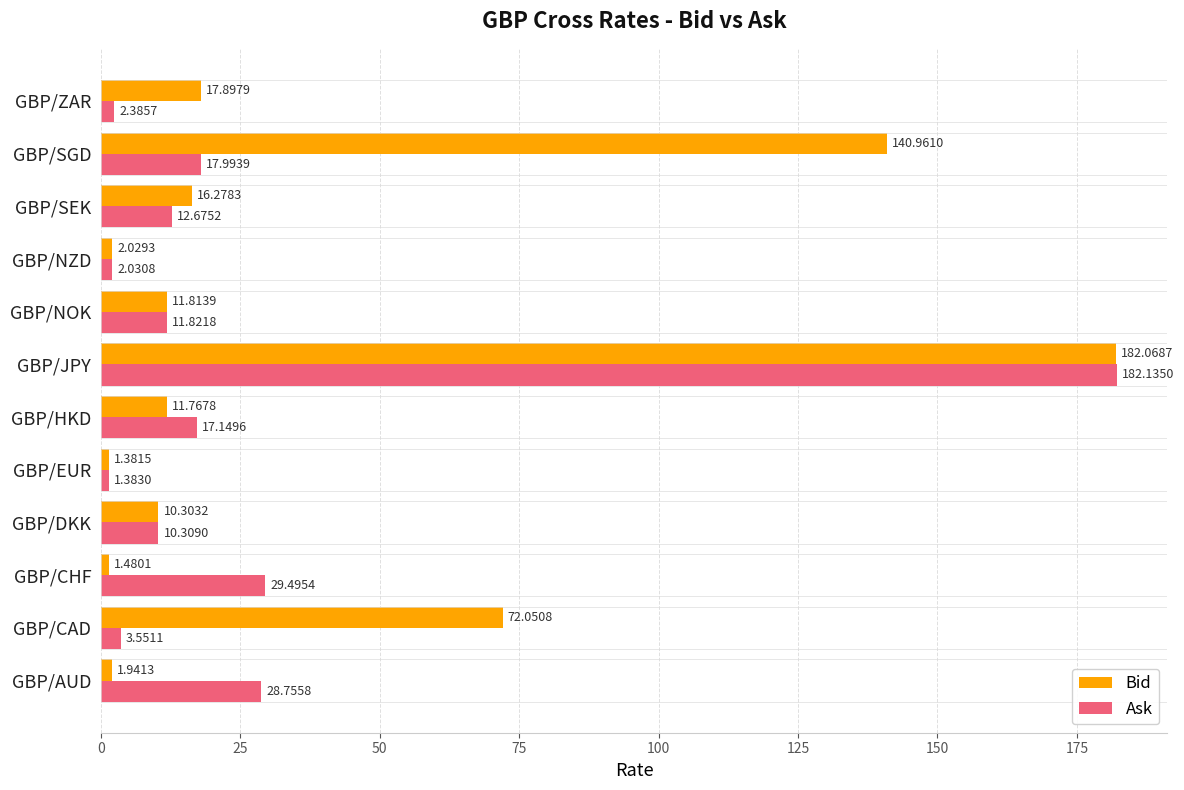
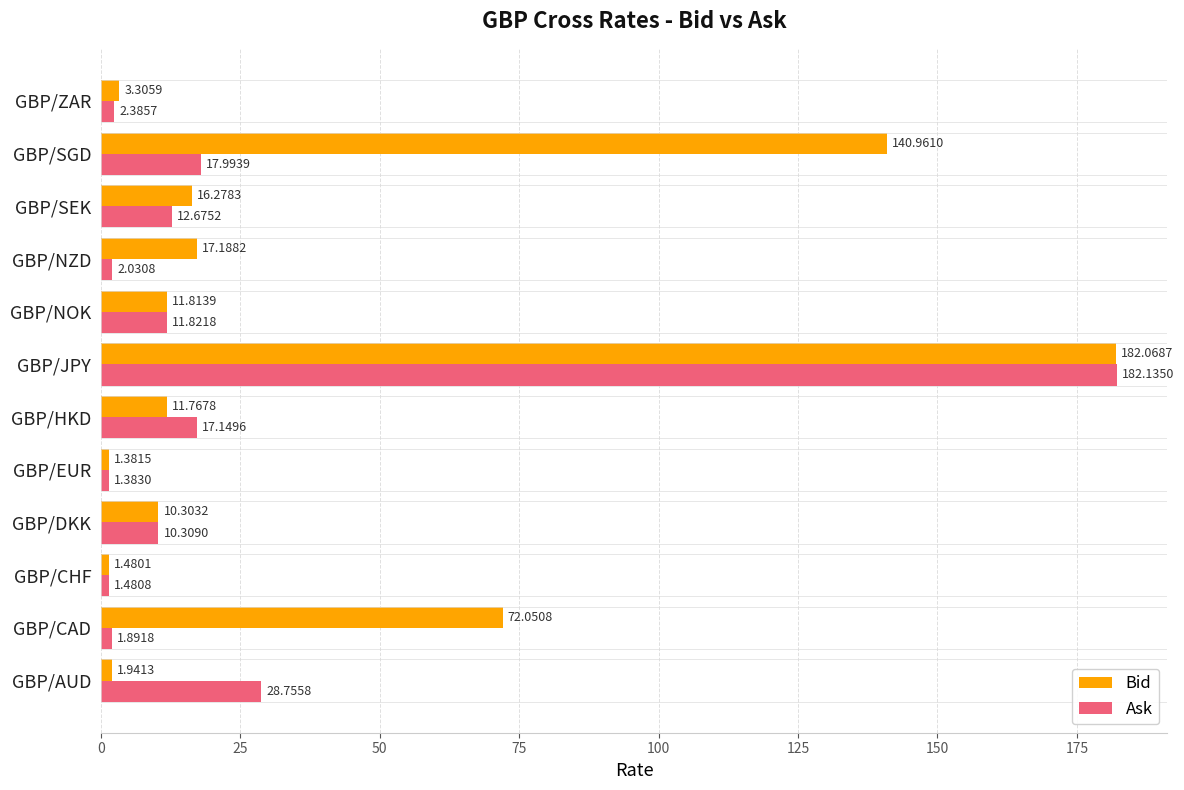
  {
    "Bid": {
-     "GBP/ZAR": 17.8979,
+     "GBP/ZAR": 3.3059,
      "GBP/SGD": 140.9610,
      "GBP/SEK": 16.2783,
-     "GBP/NZD": 2.0293,
+     "GBP/NZD": 17.1882,
      "GBP/NOK": 11.8139,
      "GBP/JPY": 182.0687,
      "GBP/HKD": 11.7678,
      "GBP/EUR": 1.3815,
      "GBP/DKK": 10.3032,
      "GBP/CHF": 1.4801,
      "GBP/CAD": 72.0508,
      "GBP/AUD": 1.9413
    },
    "Ask": {
      "GBP/ZAR": 2.3857,
      "GBP/SGD": 17.9939,
      "GBP/SEK": 12.6752,
      "GBP/NZD": 2.0308,
      "GBP/NOK": 11.8218,
      "GBP/JPY": 182.1350,
      "GBP/HKD": 17.1496,
      "GBP/EUR": 1.3830,
      "GBP/DKK": 10.3090,
-     "GBP/CHF": 29.4954,
-     "GBP/CAD": 3.5511,
+     "GBP/CHF": 1.4808,
+     "GBP/CAD": 1.8918,
      "GBP/AUD": 28.7558
    }
  }
